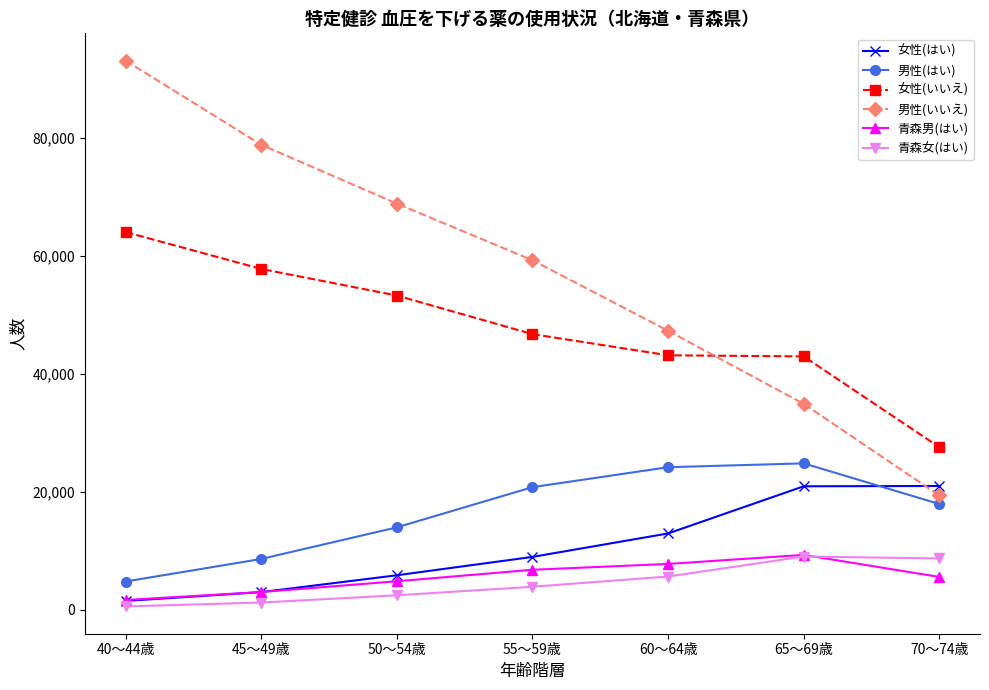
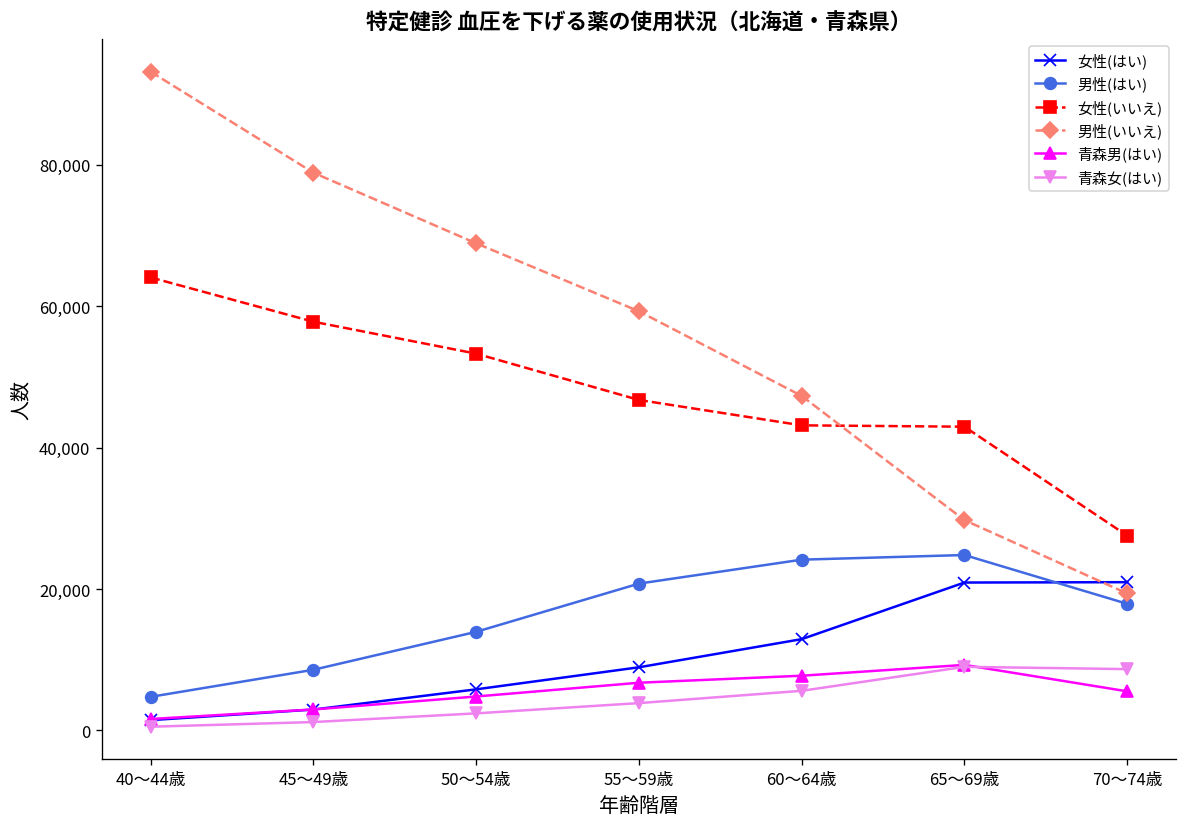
  {
    "女性(はい)": {
      "50～54歳": "6,000",
      "55～59歳": "9,000",
      "60～64歳": "13,000",
      "65～69歳": "21,000",
      "70～74歳": "21,000"
    },
    "男性(はい)": {
      "40～44歳": "5,000",
      "45～49歳": "9,000",
      "50～54歳": "14,000",
      "55～59歳": "21,000",
      "60～64歳": "24,000",
      "65～69歳": "25,000",
      "70～74歳": "18,000"
    },
    "女性(いいえ)": {
      "40～44歳": "64,000",
      "45～49歳": "58,000",
      "50～54歳": "53,000",
      "55～59歳": "47,000",
      "60～64歳": "43,000",
      "65～69歳": "43,000",
      "70～74歳": "28,000"
    },
    "男性(いいえ)": {
      "40～44歳": "93,000",
      "45～49歳": "79,000",
      "50～54歳": "69,000",
      "55～59歳": "59,000",
      "60～64歳": "47,000",
-     "65～69歳": "35,000",
+     "65～69歳": "30,000",
      "70～74歳": "19,000"
    },
    "青森男(はい)": {
      "50～54歳": "5,000",
      "55～59歳": "7,000",
      "60～64歳": "8,000",
      "70～74歳": "6,000"
    },
    "青森女(はい)": {
      "40～44歳": "1,000",
      "45～49歳": "1,000",
      "50～54歳": "2,000",
      "55～59歳": "4,000",
      "60～64歳": "6,000",
      "70～74歳": "9,000"
    }
  }
